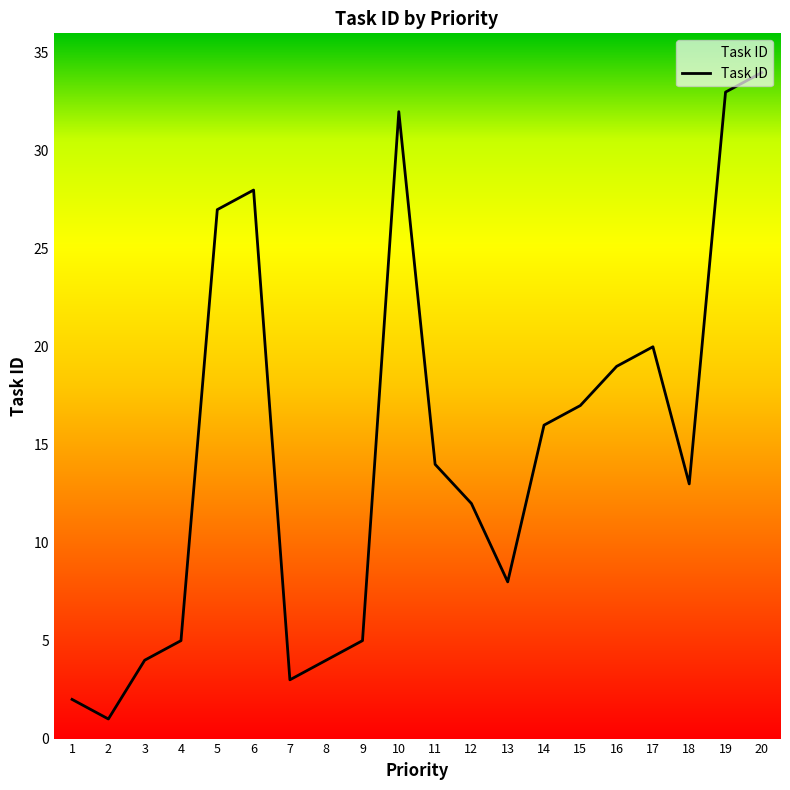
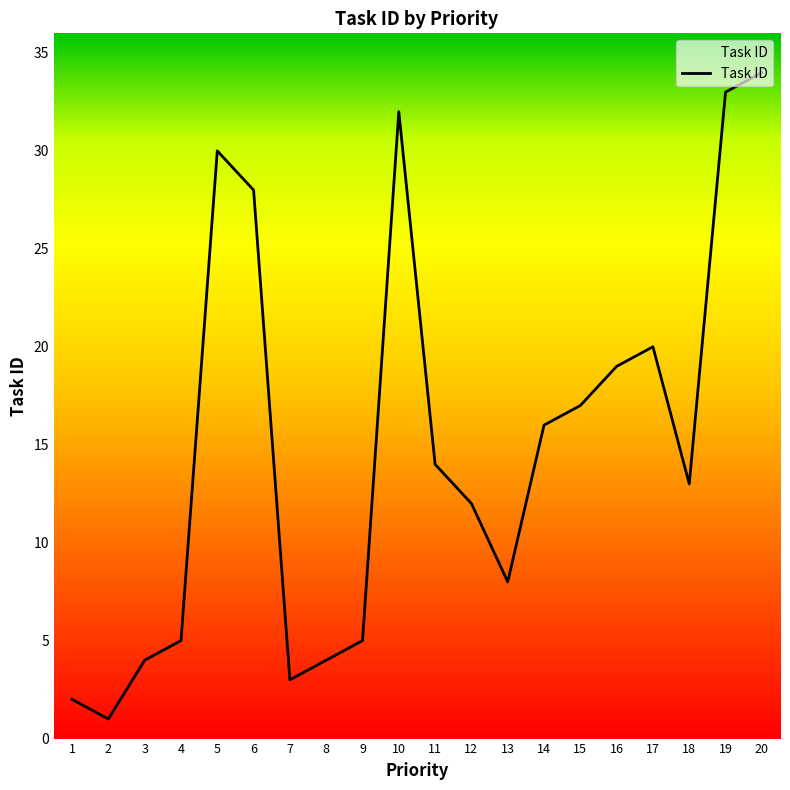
  {
    "1": 2,
    "2": 1,
    "3": 4,
    "4": 5,
-   "5": 27,
+   "5": 30,
    "6": 28,
    "7": 3,
    "8": 4,
    "9": 5,
    "10": 32,
    "11": 14,
    "12": 12,
    "13": 8,
    "14": 16,
    "15": 17,
    "16": 19,
    "17": 20,
    "18": 13,
    "19": 33
  }
